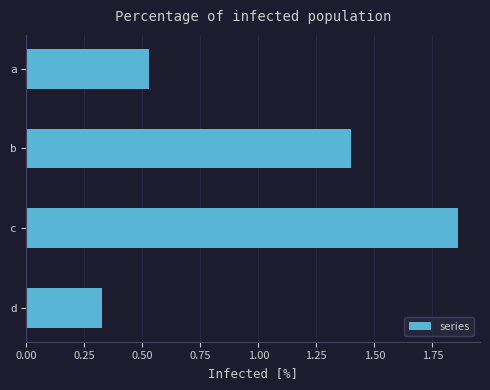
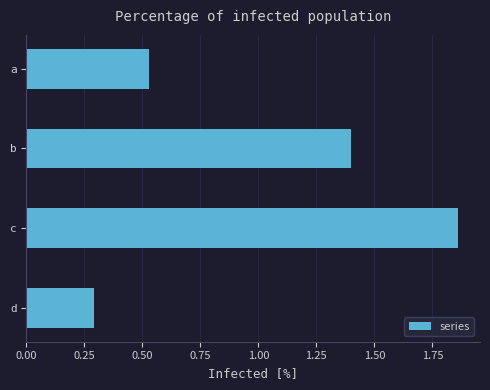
  {
    "a": 0.53,
    "b": 1.40,
    "c": 1.86,
-   "d": 0.33
+   "d": 0.29
  }
